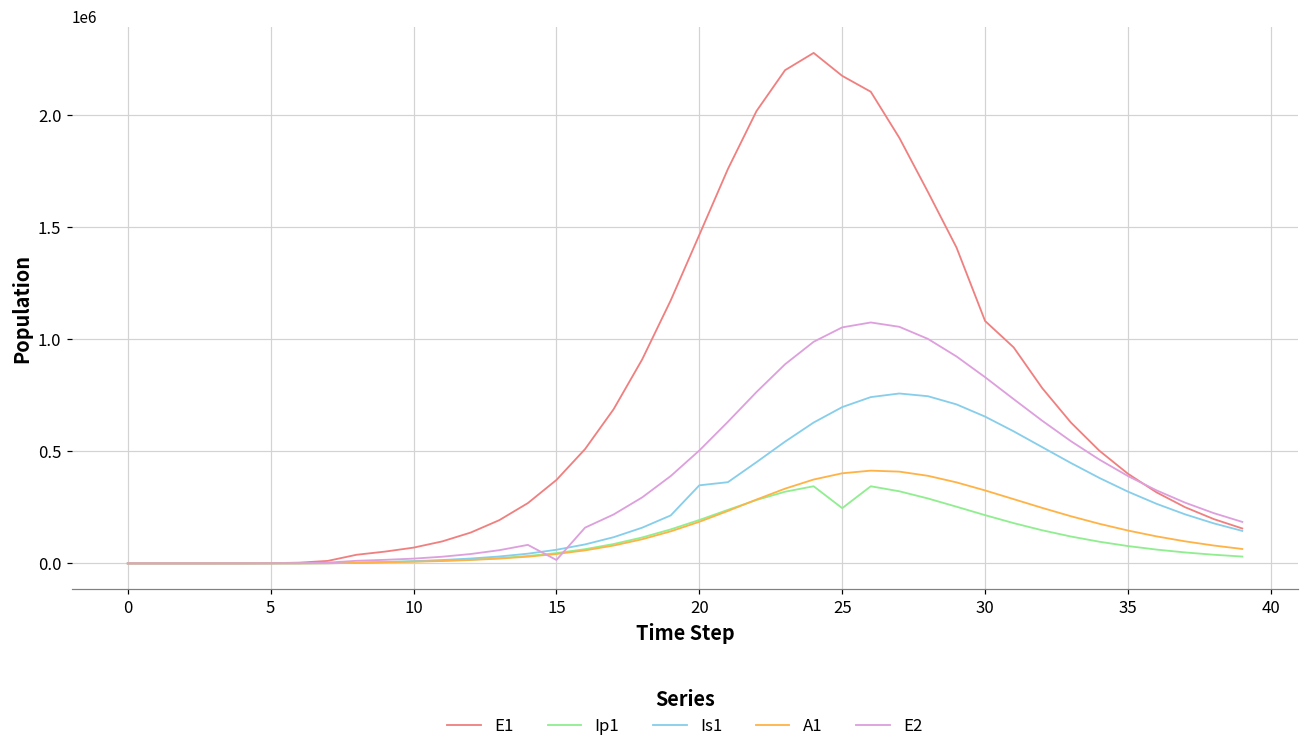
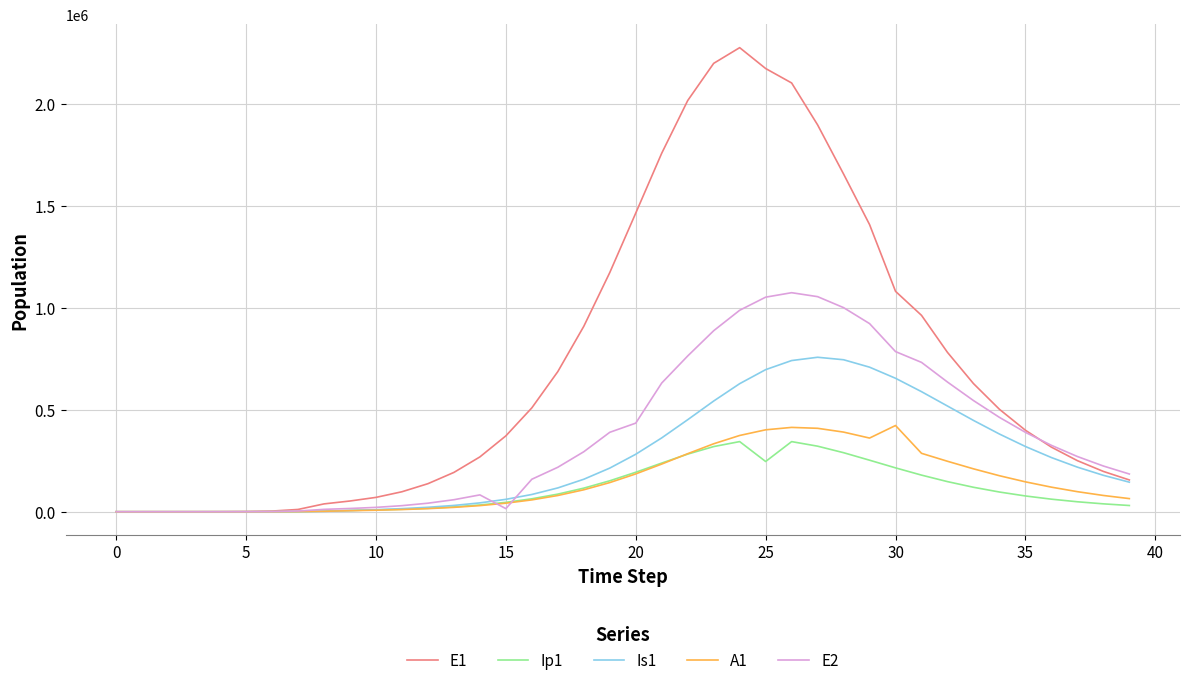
  {
    "E1": {
      "10": 70000,
      "15": 370000,
      "20": 1460000,
      "25": 2170000,
      "30": 1080000
    },
    "Ip1": {
      "25": 250000,
      "30": 220000,
      "35": 80000
    },
    "Is1": {
      "15": 60000,
-     "20": 350000,
+     "20": 280000,
      "25": 700000,
      "30": 650000,
      "35": 320000
    },
    "A1": {
      "25": 400000,
-     "30": 330000,
+     "30": 420000,
      "35": 150000
    },
    "E2": {
      "15": 20000,
-     "20": 500000,
+     "20": 430000,
      "25": 1050000,
-     "30": 830000
+     "30": 790000
    }
  }
